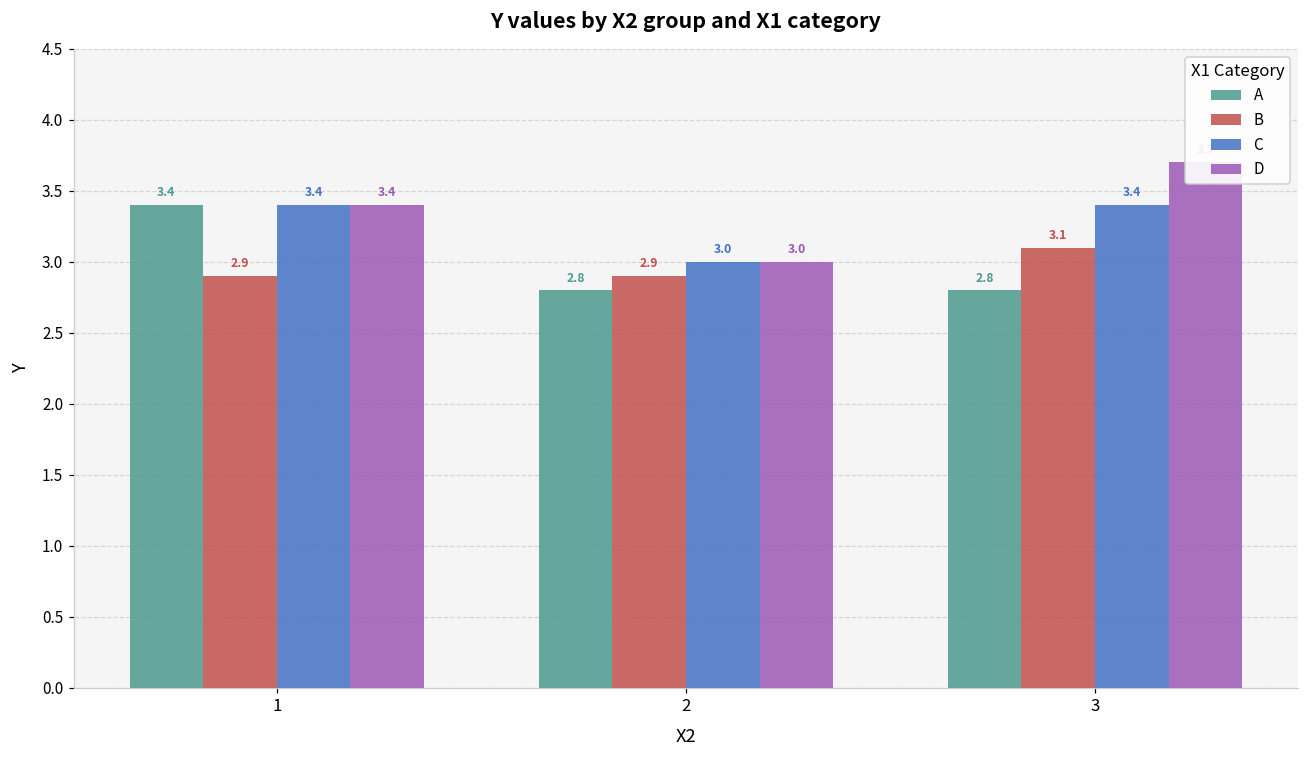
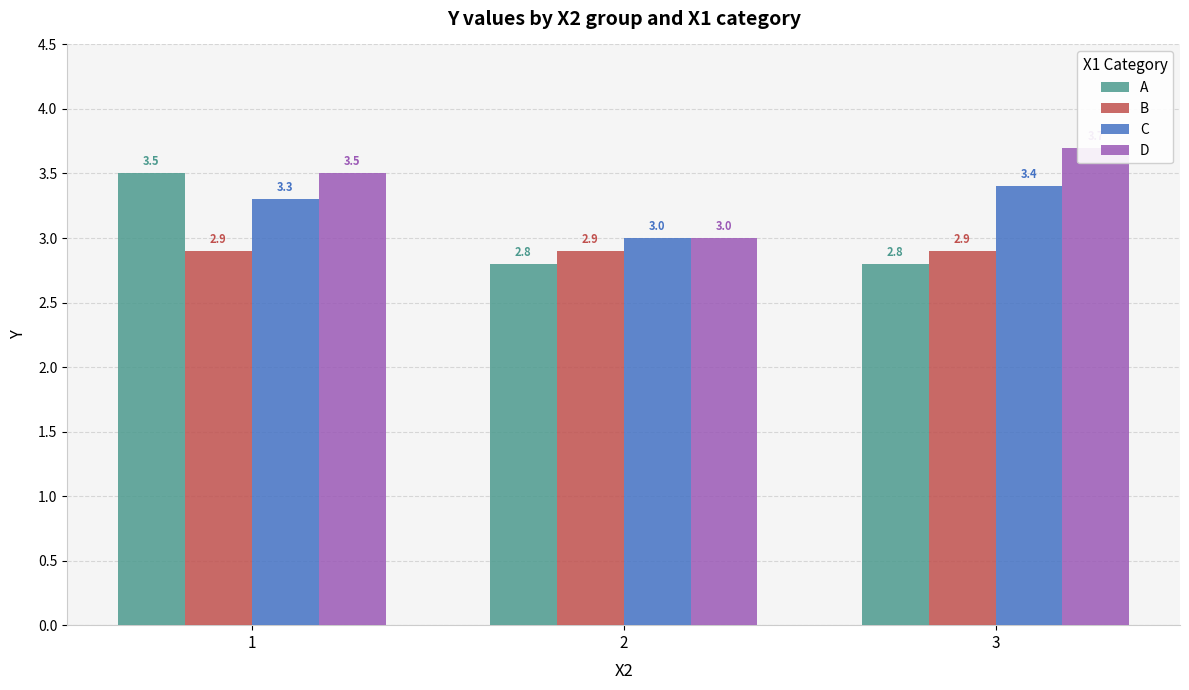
  {
    "A": {
-     "1": 3.4,
+     "1": 3.5,
      "2": 2.8,
      "3": 2.8
    },
    "B": {
      "1": 2.9,
      "2": 2.9,
-     "3": 3.1
+     "3": 2.9
    },
    "C": {
-     "1": 3.4,
+     "1": 3.3,
      "2": 3.0,
      "3": 3.4
    },
    "D": {
-     "1": 3.4,
+     "1": 3.5,
      "2": 3.0
    }
  }
